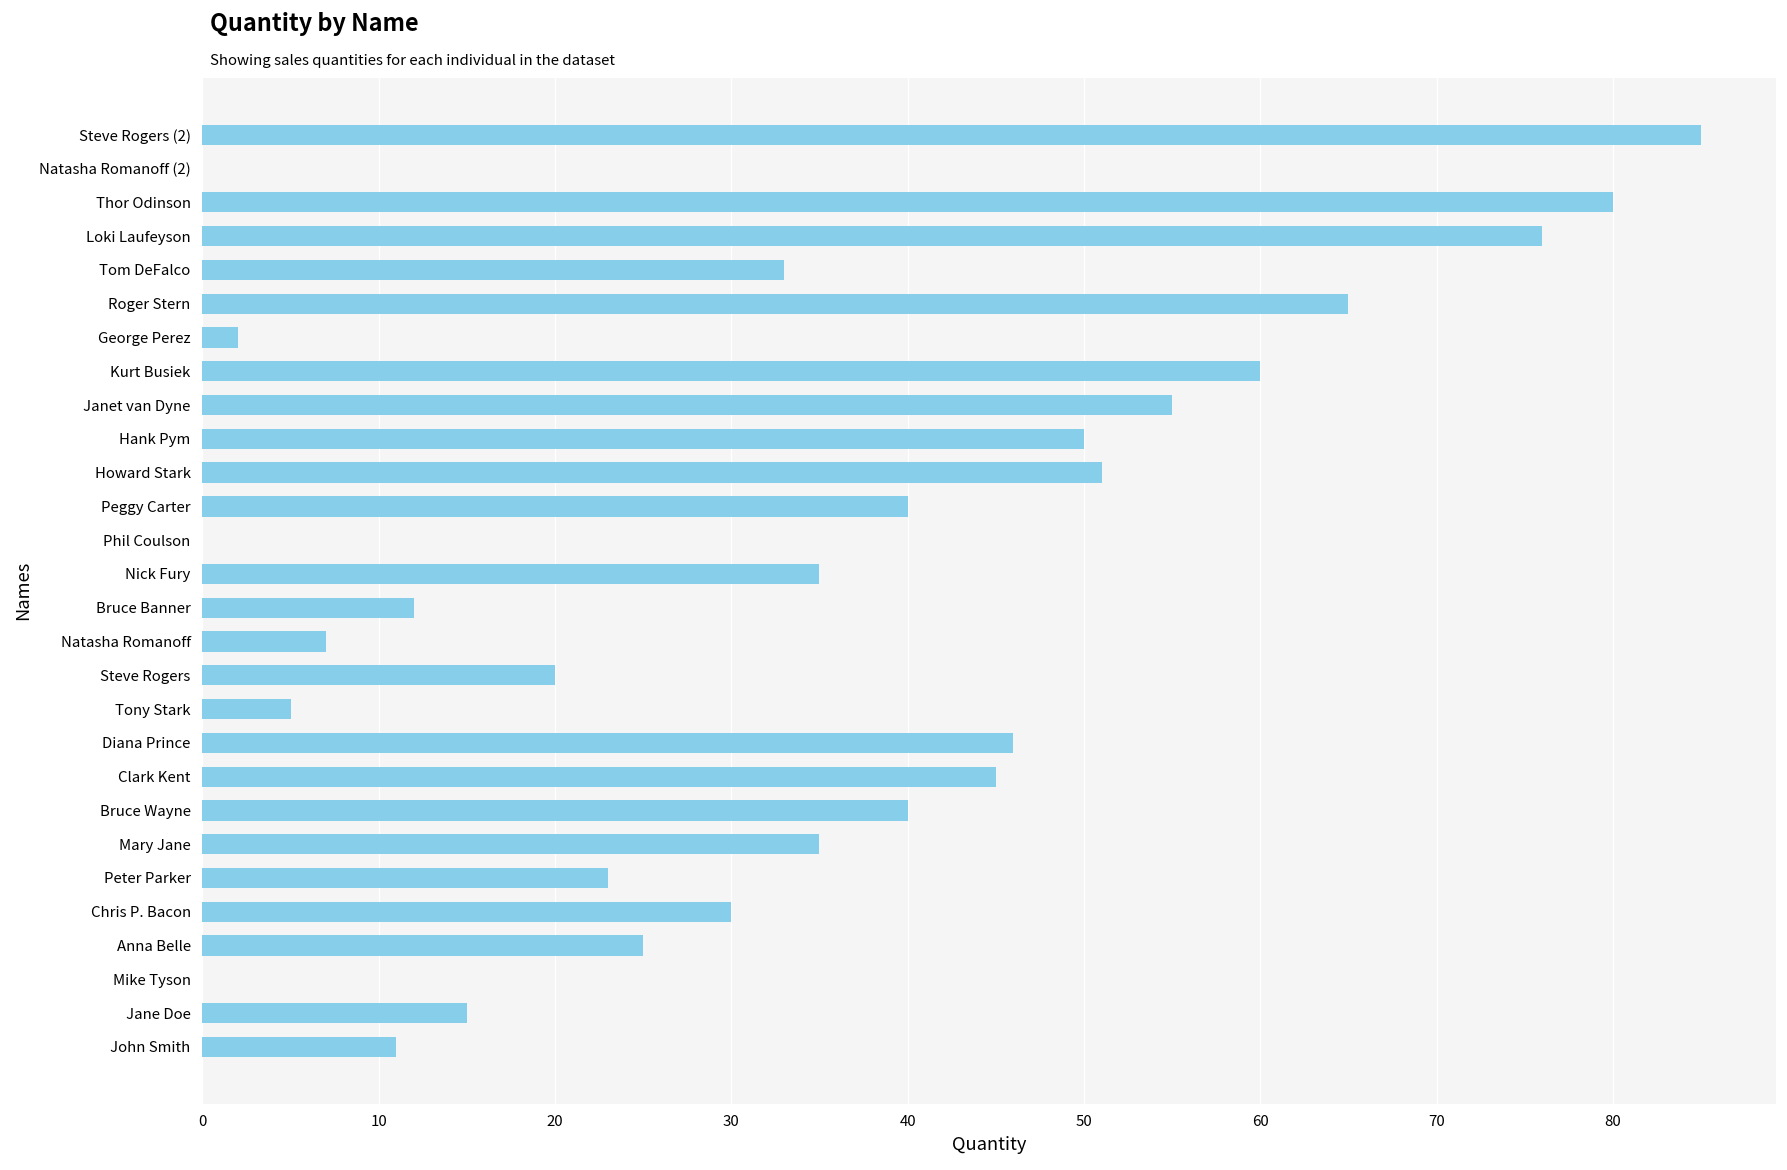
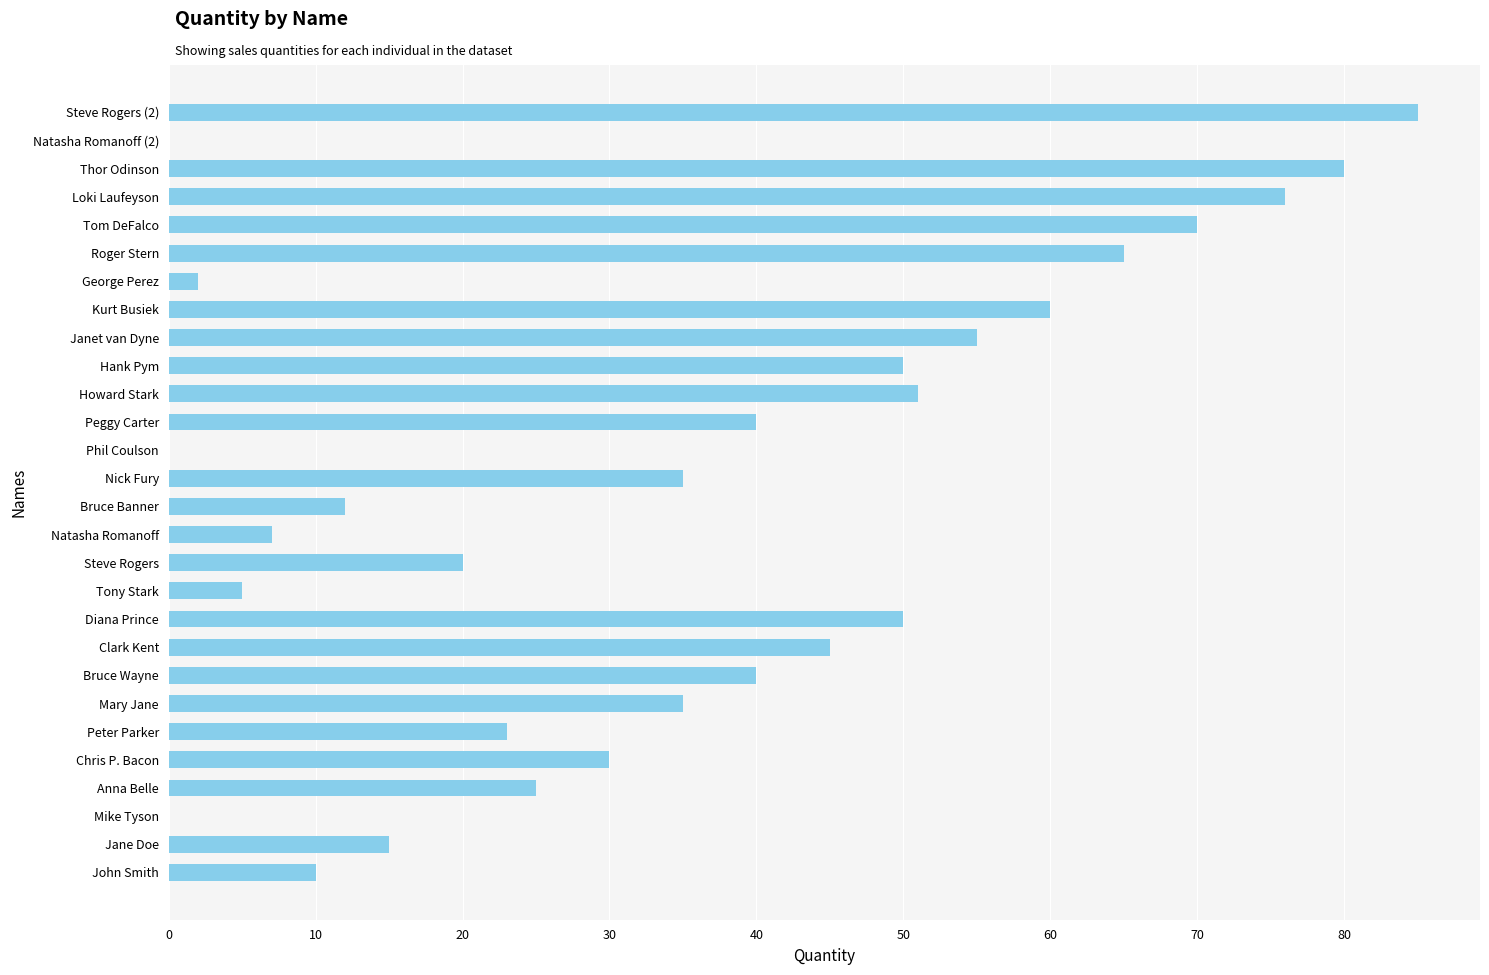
  {
    "Steve Rogers (2)": 85,
    "Natasha Romanoff (2)": 0,
    "Thor Odinson": 80,
    "Loki Laufeyson": 76,
-   "Tom DeFalco": 33,
+   "Tom DeFalco": 70,
    "Roger Stern": 65,
    "George Perez": 2,
    "Kurt Busiek": 60,
    "Janet van Dyne": 55,
    "Hank Pym": 50,
    "Howard Stark": 51,
    "Peggy Carter": 40,
    "Phil Coulson": 0,
    "Nick Fury": 35,
    "Bruce Banner": 12,
    "Natasha Romanoff": 7,
    "Steve Rogers": 20,
    "Tony Stark": 5,
-   "Diana Prince": 46,
+   "Diana Prince": 50,
    "Clark Kent": 45,
    "Bruce Wayne": 40,
    "Mary Jane": 35,
    "Peter Parker": 23,
    "Chris P. Bacon": 30,
    "Anna Belle": 25,
    "Mike Tyson": 0,
    "Jane Doe": 15,
-   "John Smith": 11
+   "John Smith": 10
  }
